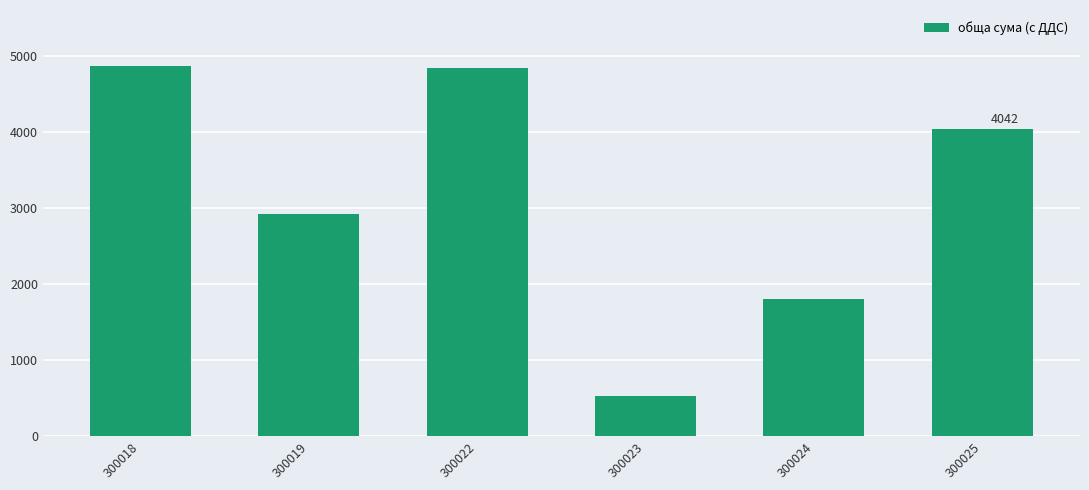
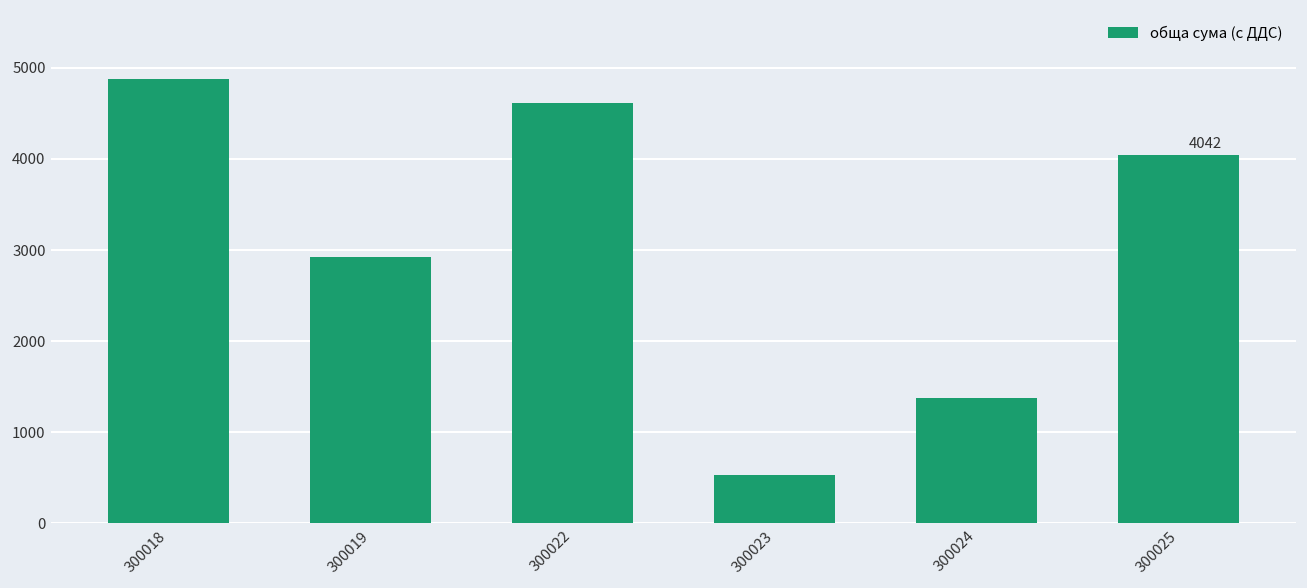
  {
    "300018": 4900,
    "300019": 2900,
-   "300022": 4900,
+   "300022": 4600,
    "300023": 500,
-   "300024": 1800
+   "300024": 1400
  }
